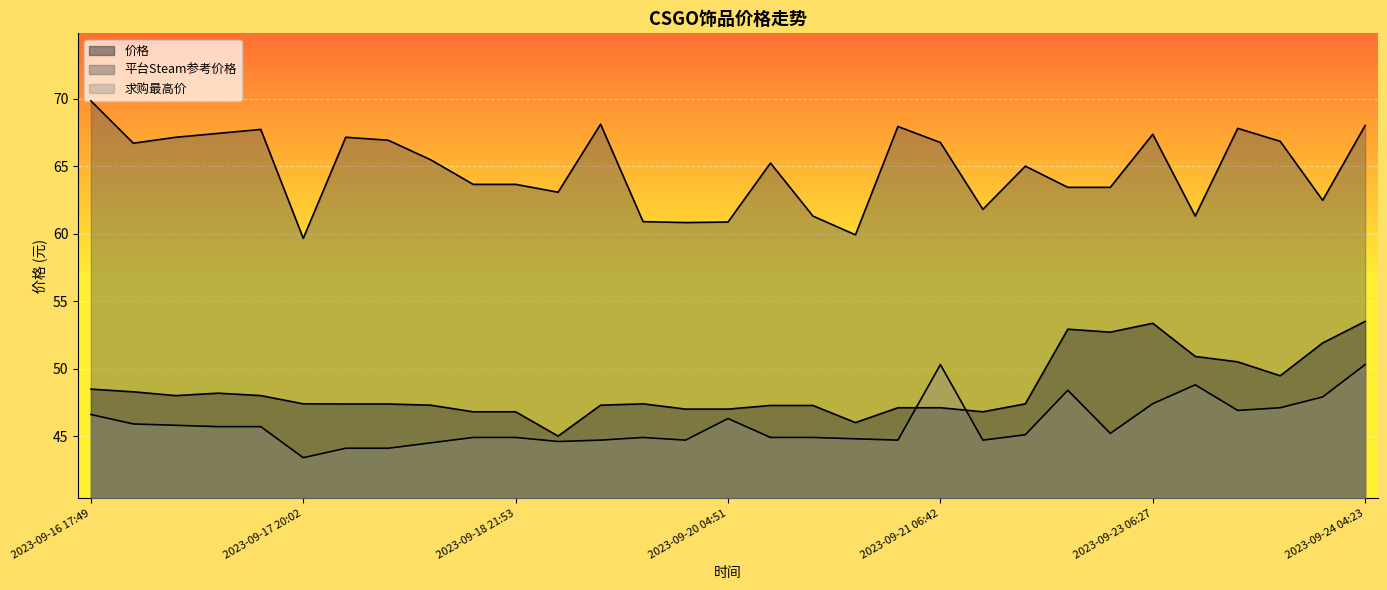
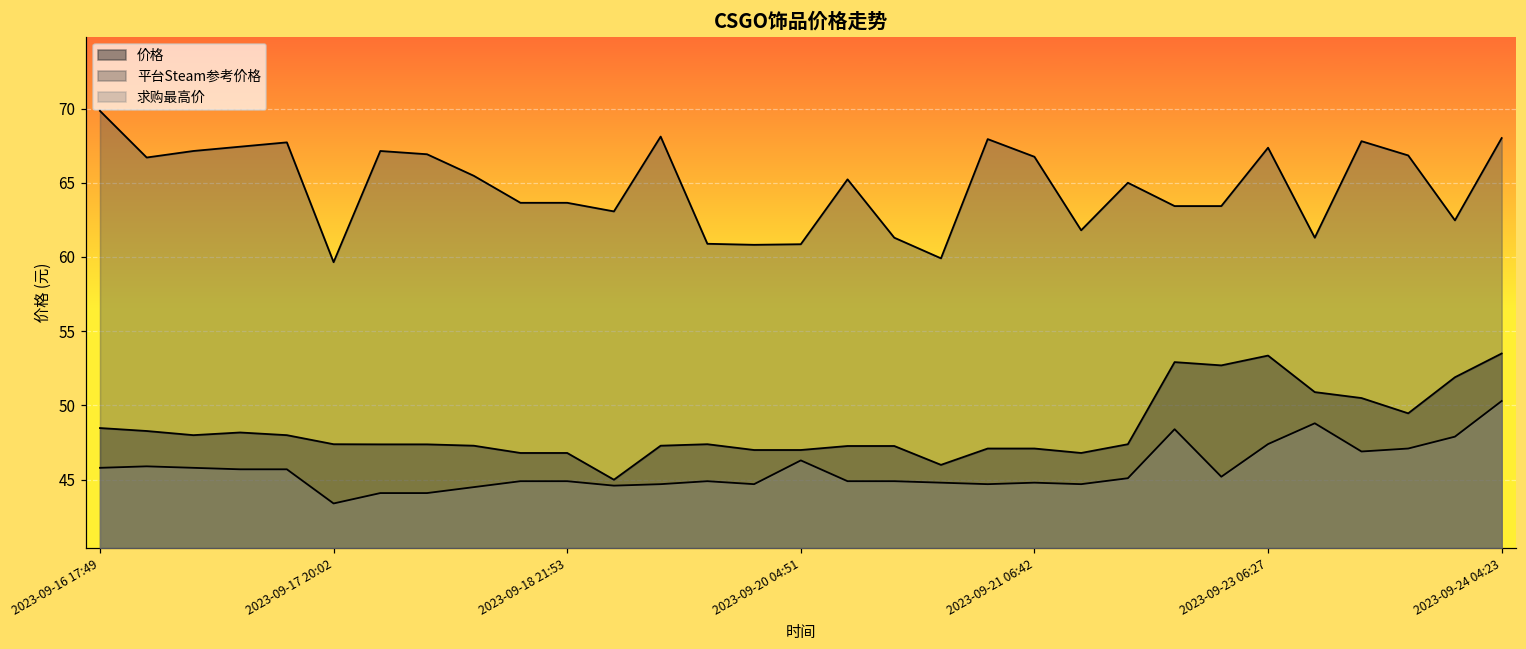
  {
    "求购最高价": {
-     "2023-09-16 17:49": 46.6,
+     "2023-09-16 17:49": 45.8,
      "2023-09-17 20:02": 43.4,
      "2023-09-18 21:53": 44.9,
      "2023-09-20 04:51": 46.3,
-     "2023-09-21 06:42": 50.3,
+     "2023-09-21 06:42": 44.8,
      "2023-09-23 06:27": 47.4,
      "2023-09-24 04:23": 50.3
    }
  }
